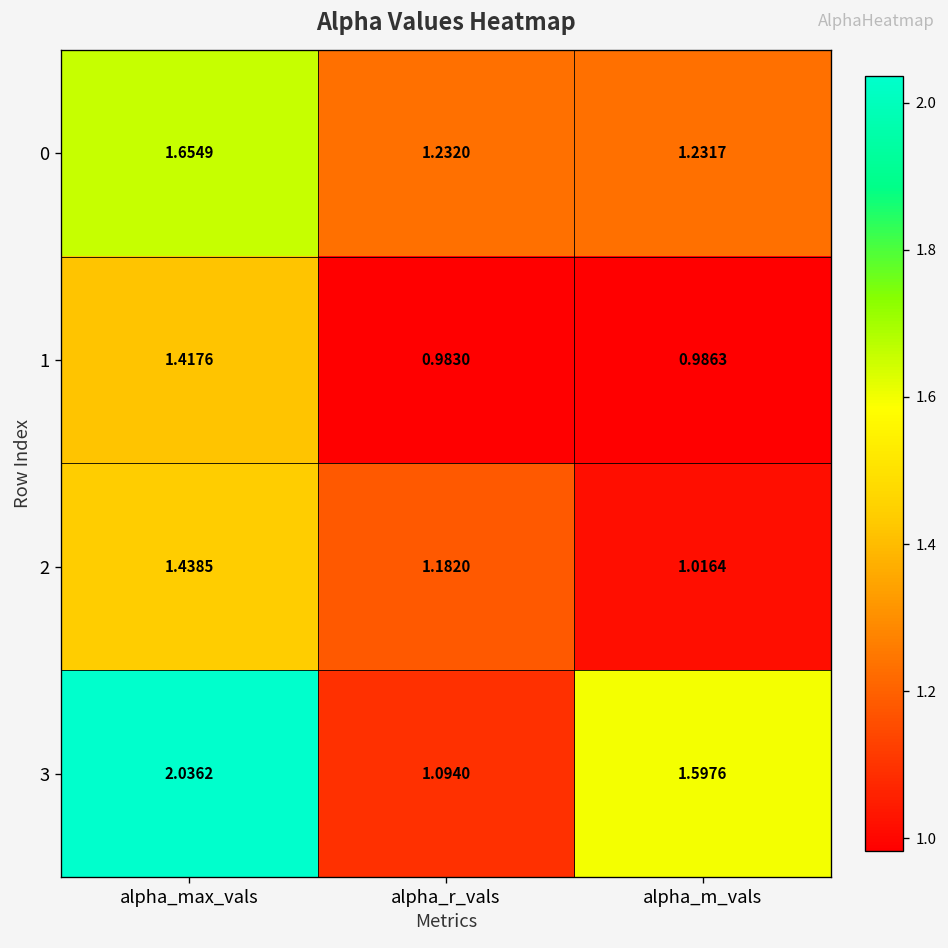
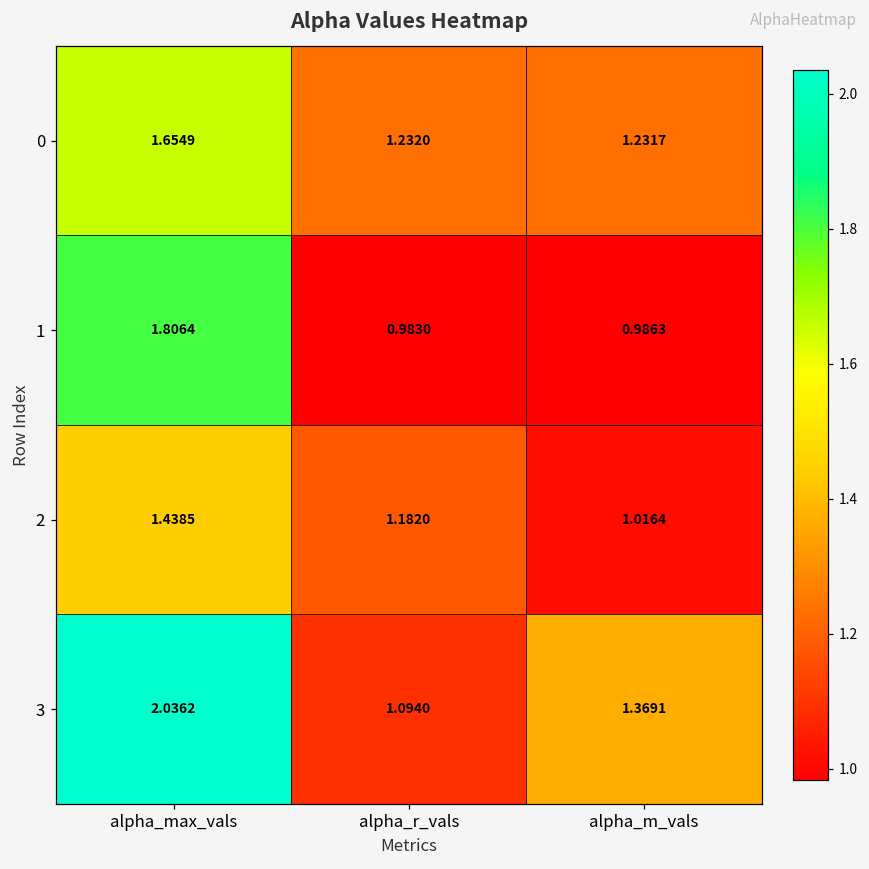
  {
    "0": {
      "alpha_max_vals": 1.6549,
      "alpha_r_vals": 1.2320,
      "alpha_m_vals": 1.2317
    },
    "1": {
-     "alpha_max_vals": 1.4176,
+     "alpha_max_vals": 1.8064,
      "alpha_r_vals": 0.9830,
      "alpha_m_vals": 0.9863
    },
    "2": {
      "alpha_max_vals": 1.4385,
      "alpha_r_vals": 1.1820,
      "alpha_m_vals": 1.0164
    },
    "3": {
      "alpha_max_vals": 2.0362,
      "alpha_r_vals": 1.0940,
-     "alpha_m_vals": 1.5976
+     "alpha_m_vals": 1.3691
    }
  }
